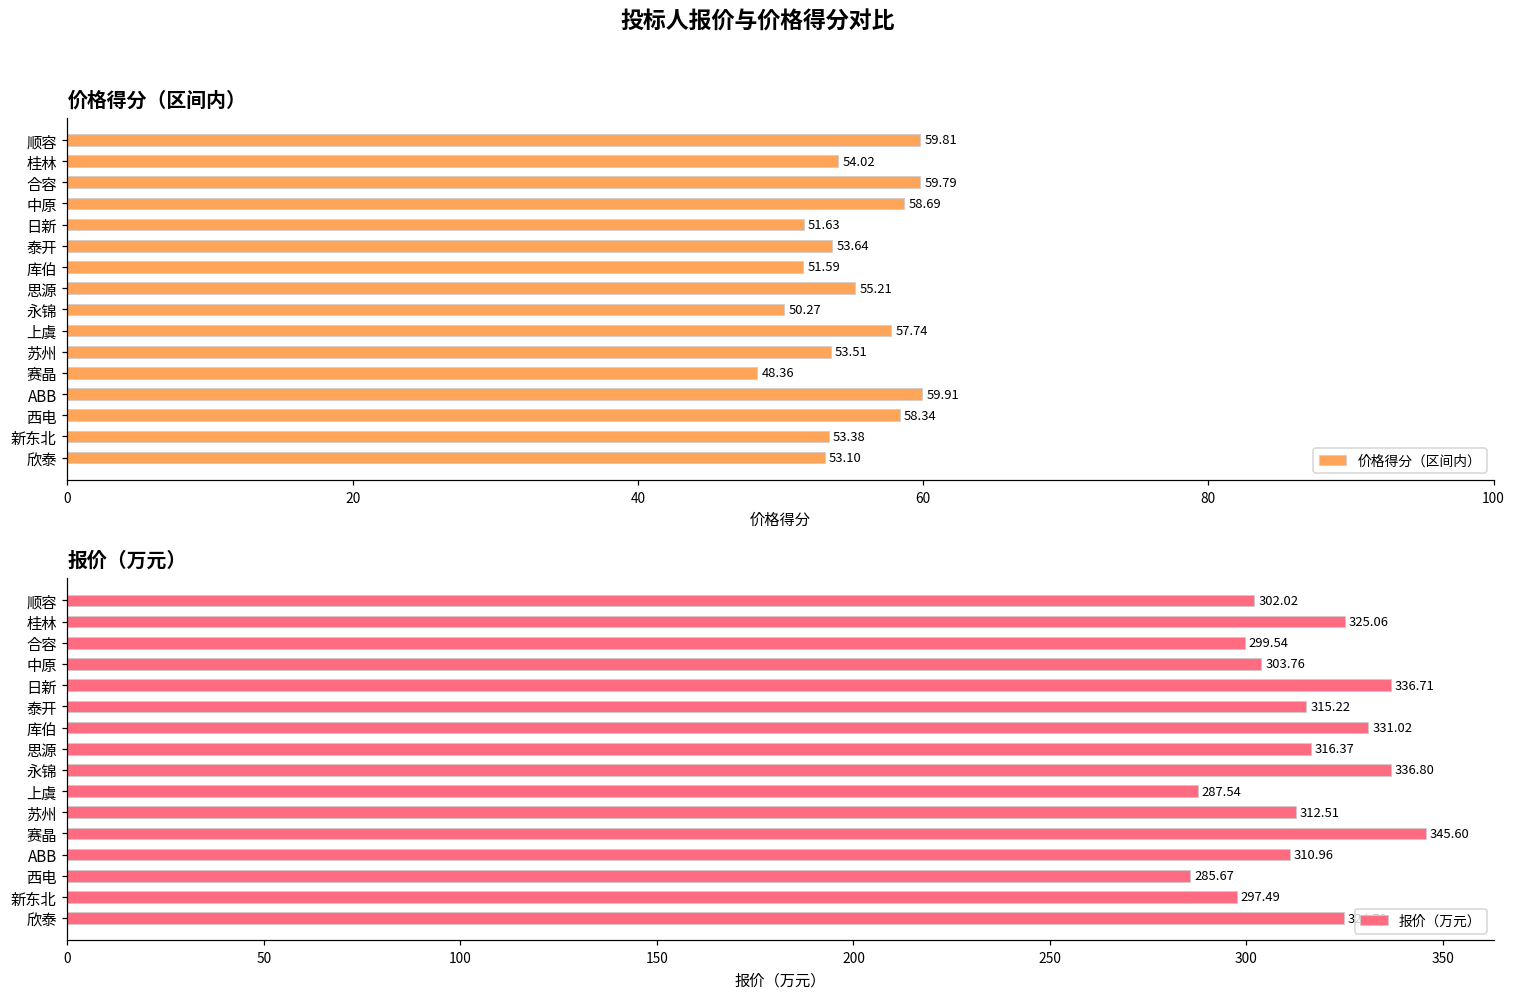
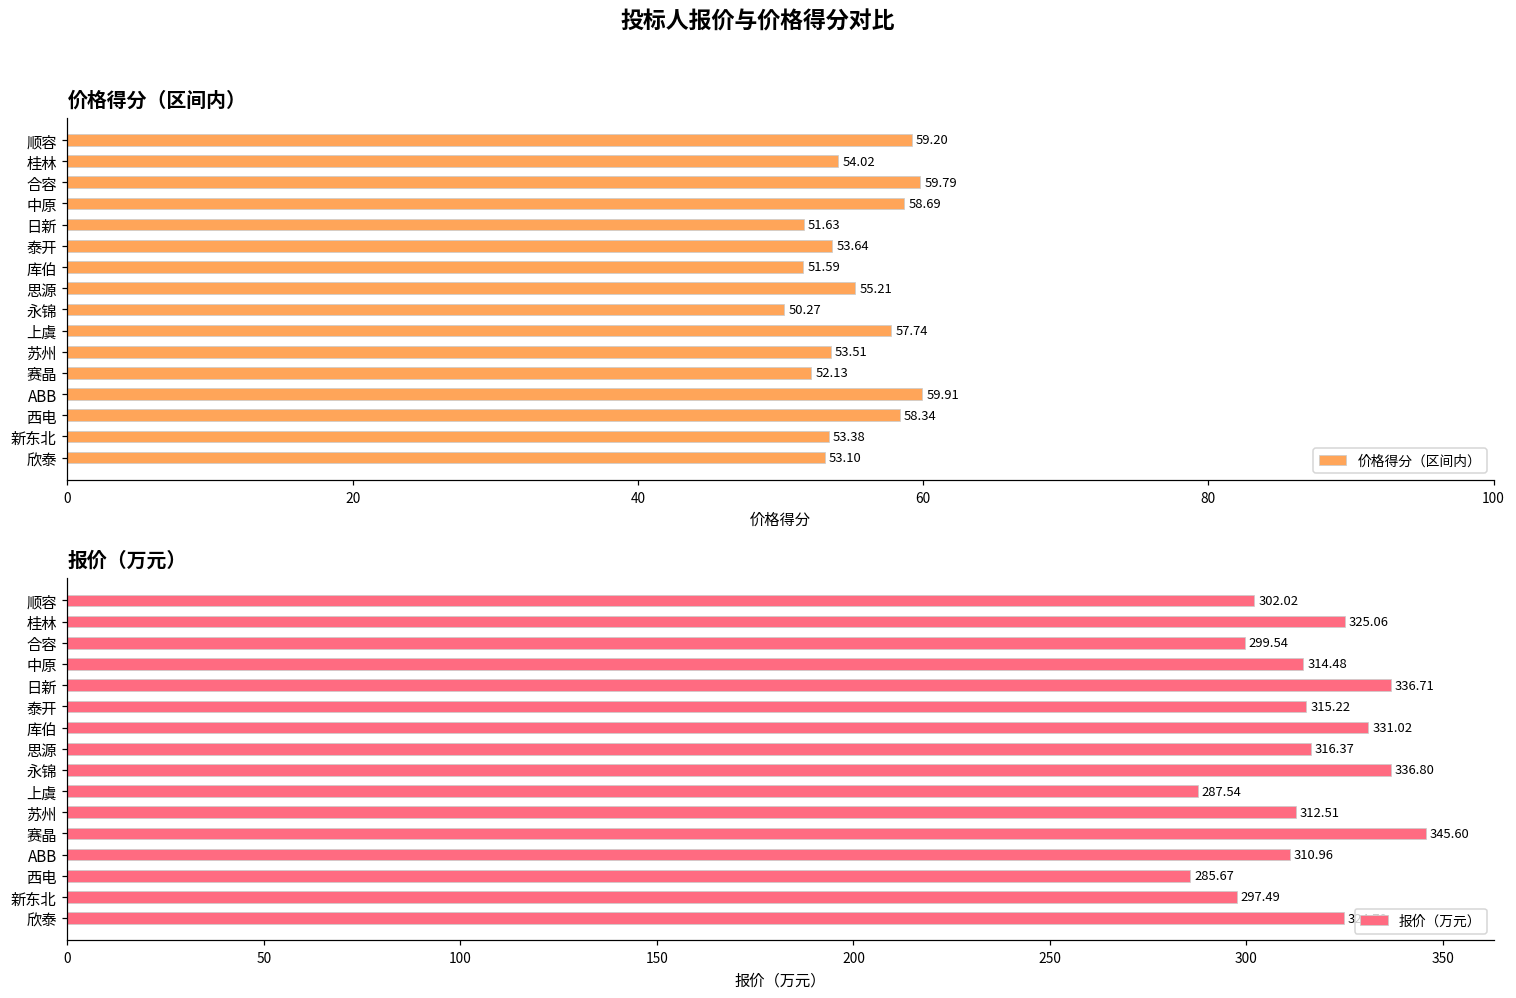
  {
    "价格得分（区间内）": {
-     "顺容": 59.81,
+     "顺容": 59.20,
      "桂林": 54.02,
      "合容": 59.79,
      "中原": 58.69,
      "日新": 51.63,
      "泰开": 53.64,
      "库伯": 51.59,
      "思源": 55.21,
      "永锦": 50.27,
      "上虞": 57.74,
      "苏州": 53.51,
-     "赛晶": 48.36,
+     "赛晶": 52.13,
      "ABB": 59.91,
      "西电": 58.34,
      "新东北": 53.38,
      "欣泰": 53.10
    },
    "报价（万元）": {
      "顺容": 302.02,
      "桂林": 325.06,
      "合容": 299.54,
-     "中原": 303.76,
+     "中原": 314.48,
      "日新": 336.71,
      "泰开": 315.22,
      "库伯": 331.02,
      "思源": 316.37,
      "永锦": 336.80,
      "上虞": 287.54,
      "苏州": 312.51,
      "赛晶": 345.60,
      "ABB": 310.96,
      "西电": 285.67,
      "新东北": 297.49
    }
  }
